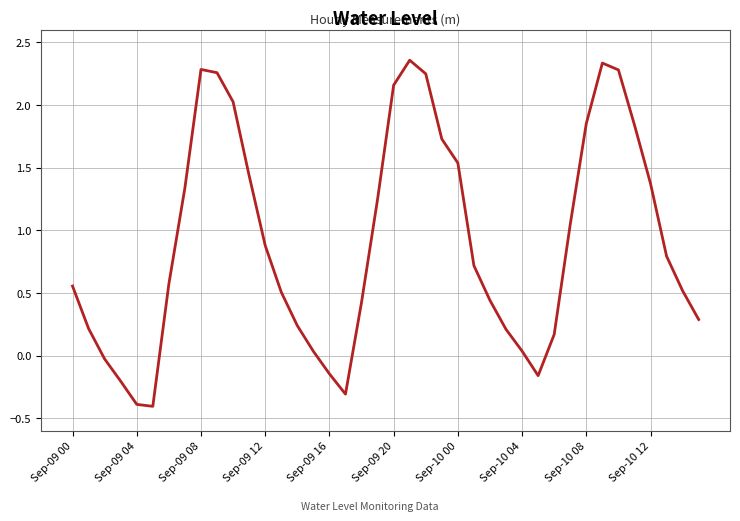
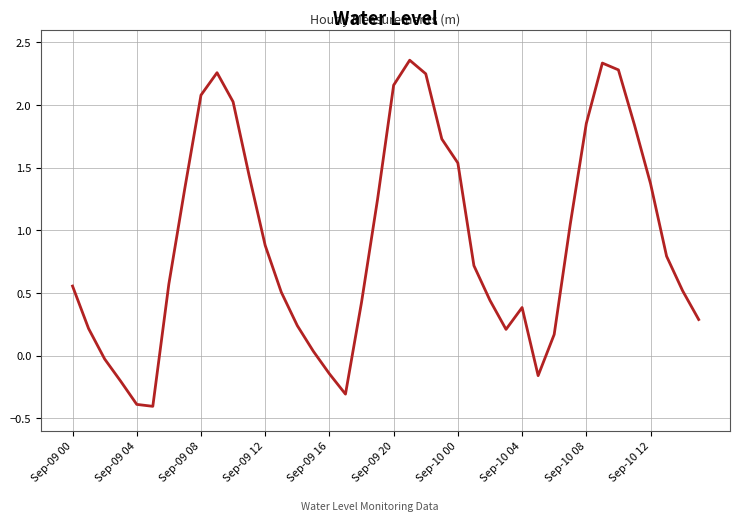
  {
    "Sep-09 00": 0.56,
    "Sep-09 04": -0.39,
-   "Sep-09 08": 2.28,
+   "Sep-09 08": 2.08,
    "Sep-09 12": 0.88,
    "Sep-09 16": -0.15,
    "Sep-09 20": 2.16,
    "Sep-10 00": 1.54,
-   "Sep-10 04": 0.04,
+   "Sep-10 04": 0.38,
    "Sep-10 08": 1.85,
    "Sep-10 12": 1.37
  }
